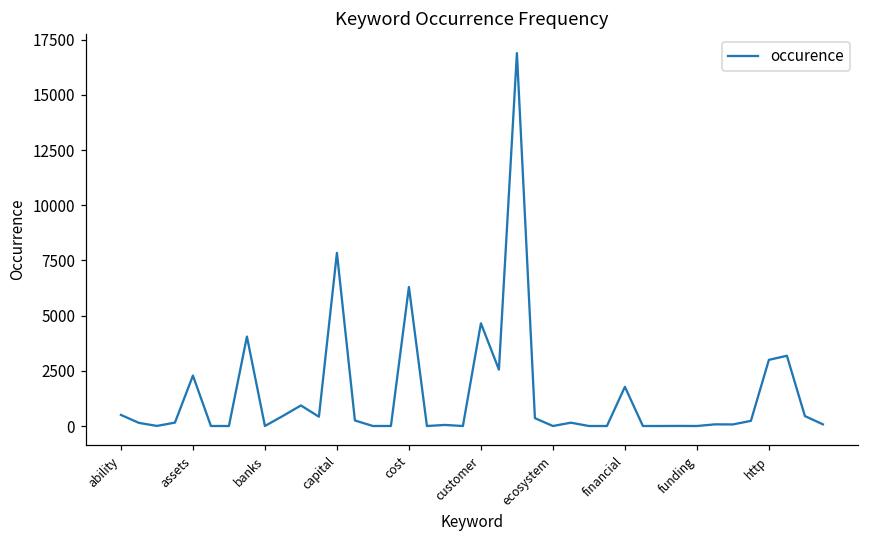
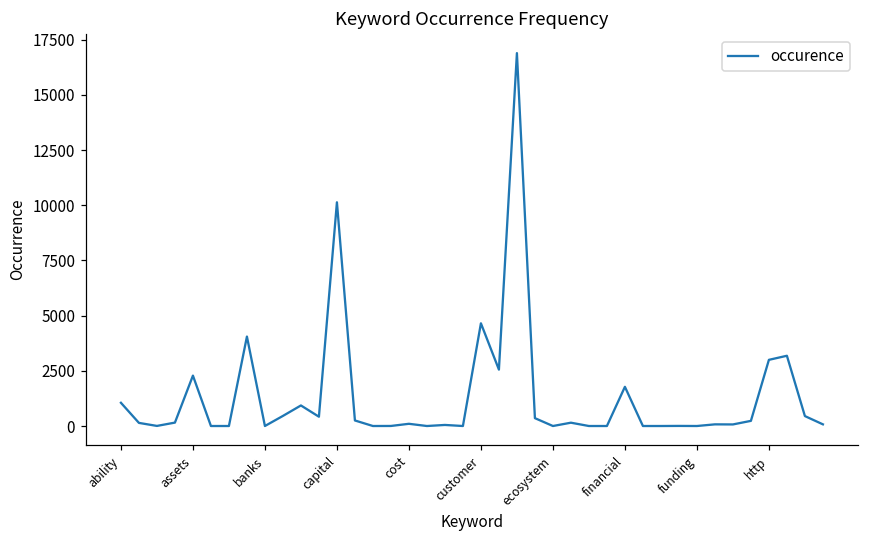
  {
-   "ability": 500,
+   "ability": 1100,
    "assets": 2300,
    "banks": 0,
-   "capital": 7800,
-   "cost": 6300,
+   "capital": 10100,
+   "cost": 100,
    "customer": 4700,
    "ecosystem": 0,
    "financial": 1800,
    "funding": 0,
    "http": 3000
  }
